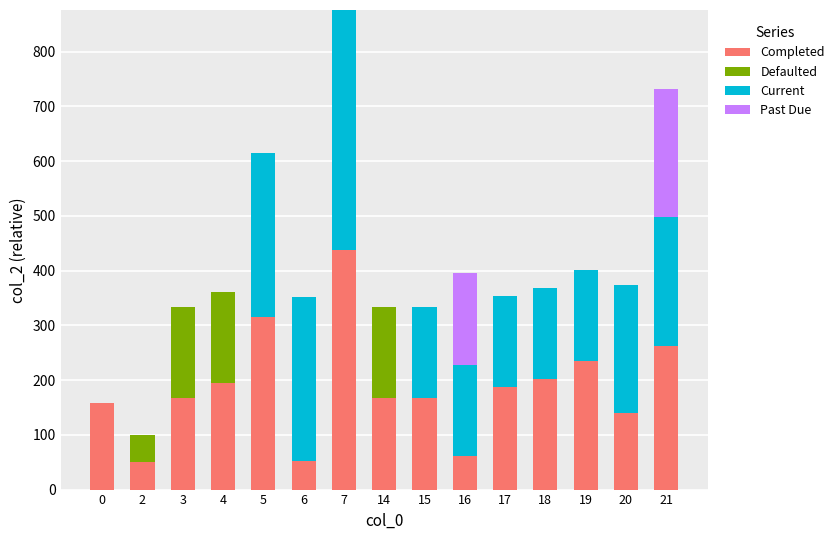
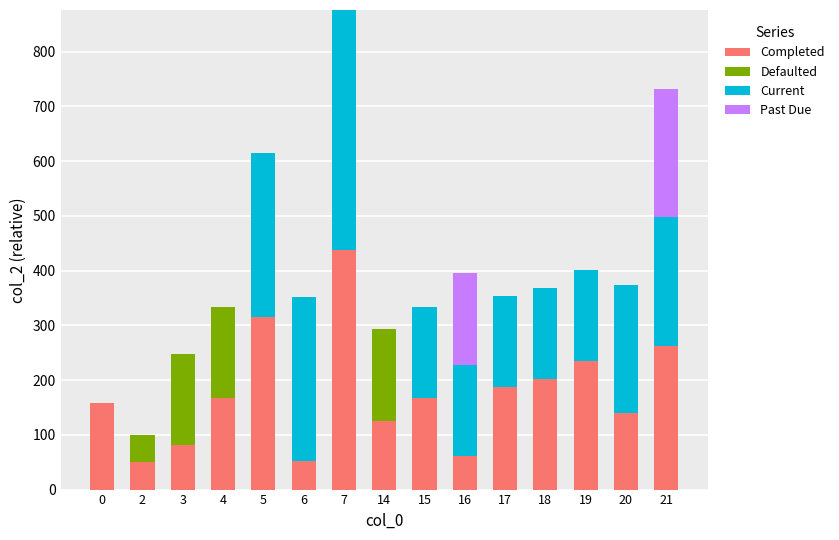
  {
    "Completed": {
      "0": 160,
      "2": 50,
-     "3": 170,
-     "4": 190,
+     "3": 80,
+     "4": 170,
      "5": 320,
      "6": 50,
      "7": 440,
-     "14": 170,
+     "14": 130,
      "15": 170,
      "16": 60,
      "17": 190,
      "18": 200,
      "19": 240,
      "20": 140,
      "21": 260
    },
    "Defaulted": {
      "0": 0,
      "2": 50,
      "3": 170,
      "4": 170,
      "5": 0,
      "6": 0,
      "7": 0,
      "14": 170,
      "15": 0,
      "16": 0,
      "17": 0,
      "18": 0,
      "19": 0,
      "20": 0,
      "21": 0
    },
    "Current": {
      "0": 0,
      "2": 0,
      "3": 0,
      "4": 0,
      "5": 300,
      "6": 300,
      "7": 440,
      "14": 0,
      "15": 170,
      "16": 170,
      "17": 170,
      "18": 170,
      "19": 170,
      "20": 230,
      "21": 230
    },
    "Past Due": {
      "0": 0,
      "2": 0,
      "3": 0,
      "4": 0,
      "5": 0,
      "6": 0,
      "7": 0,
      "14": 0,
      "15": 0,
      "16": 170,
      "17": 0,
      "18": 0,
      "19": 0,
      "20": 0,
      "21": 230
    }
  }
